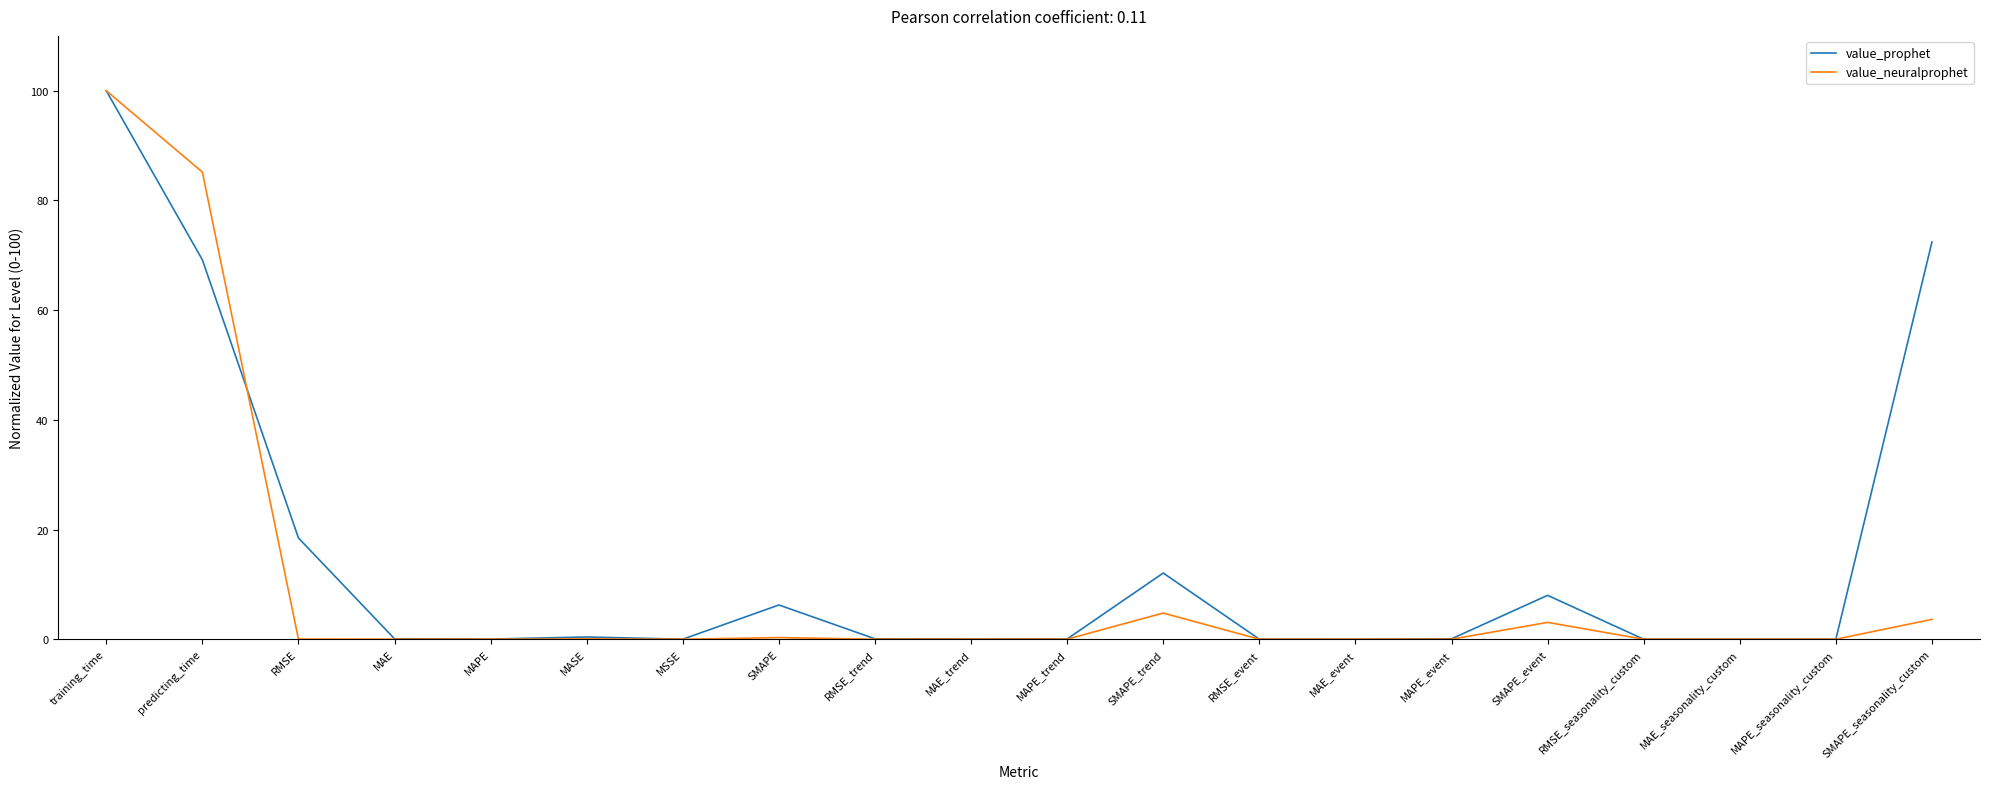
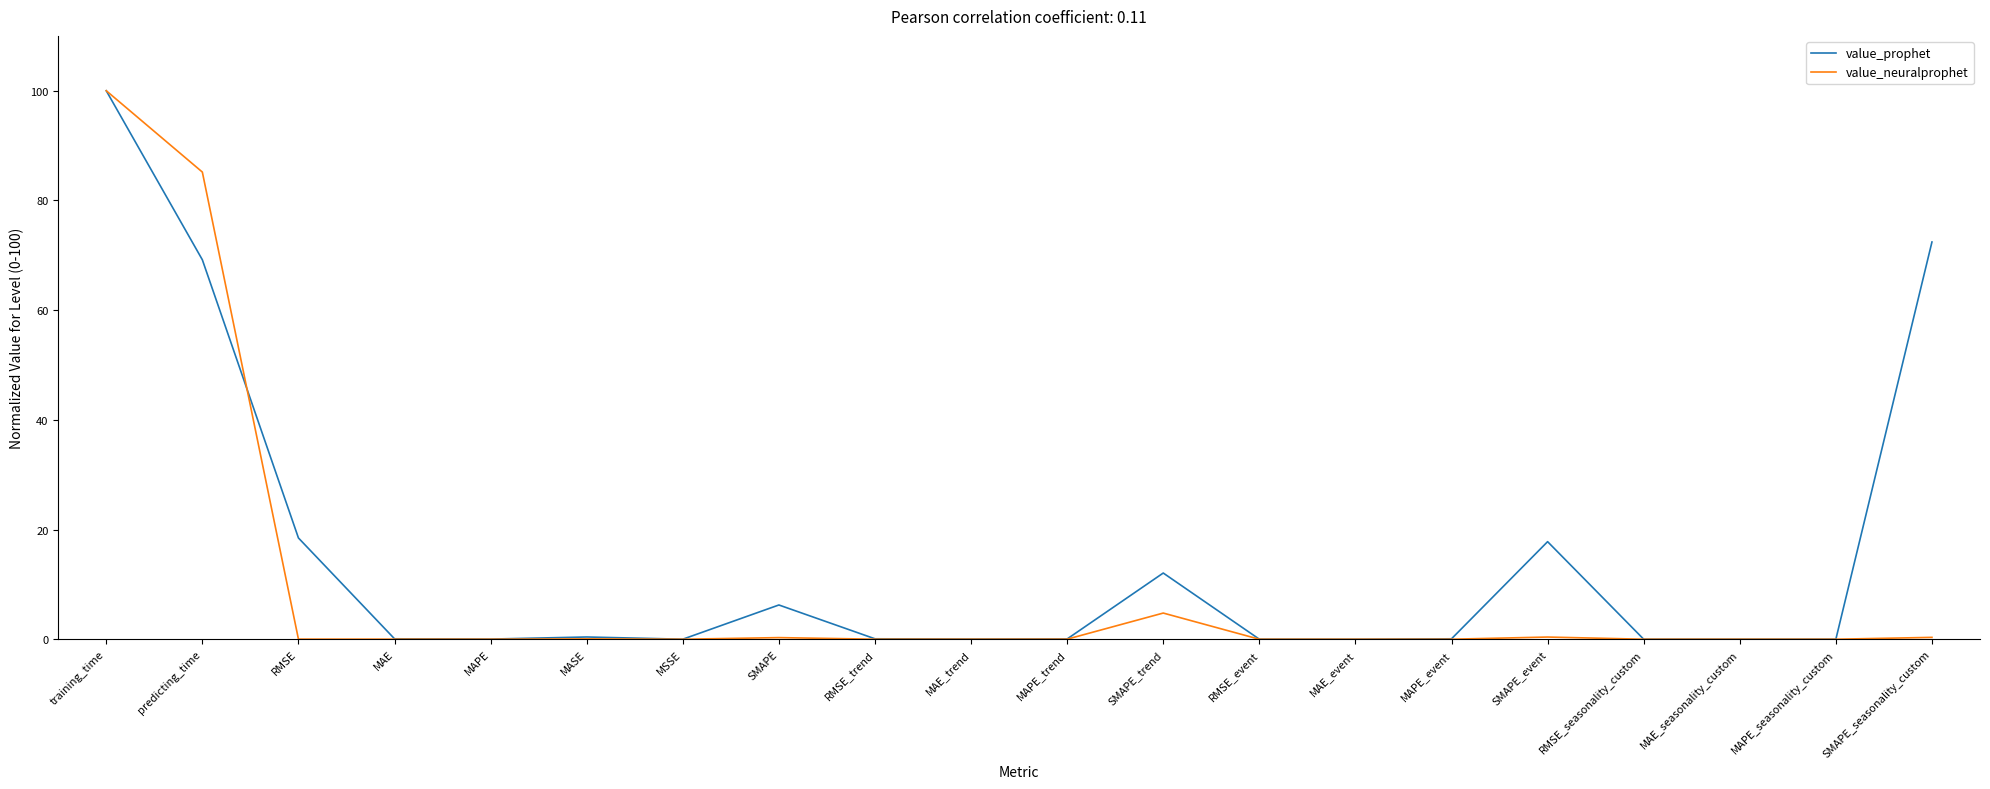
  {
    "value_prophet": {
      "predicting_time": 69,
      "RMSE": 18,
      "SMAPE": 6,
      "SMAPE_trend": 12,
-     "SMAPE_event": 8,
+     "SMAPE_event": 18,
      "SMAPE_seasonality_custom": 72
    },
    "value_neuralprophet": {
      "predicting_time": 85,
      "RMSE": 0,
      "SMAPE": 0,
      "SMAPE_trend": 5,
-     "SMAPE_event": 3,
-     "SMAPE_seasonality_custom": 4
+     "SMAPE_event": 0,
+     "SMAPE_seasonality_custom": 0
    }
  }
